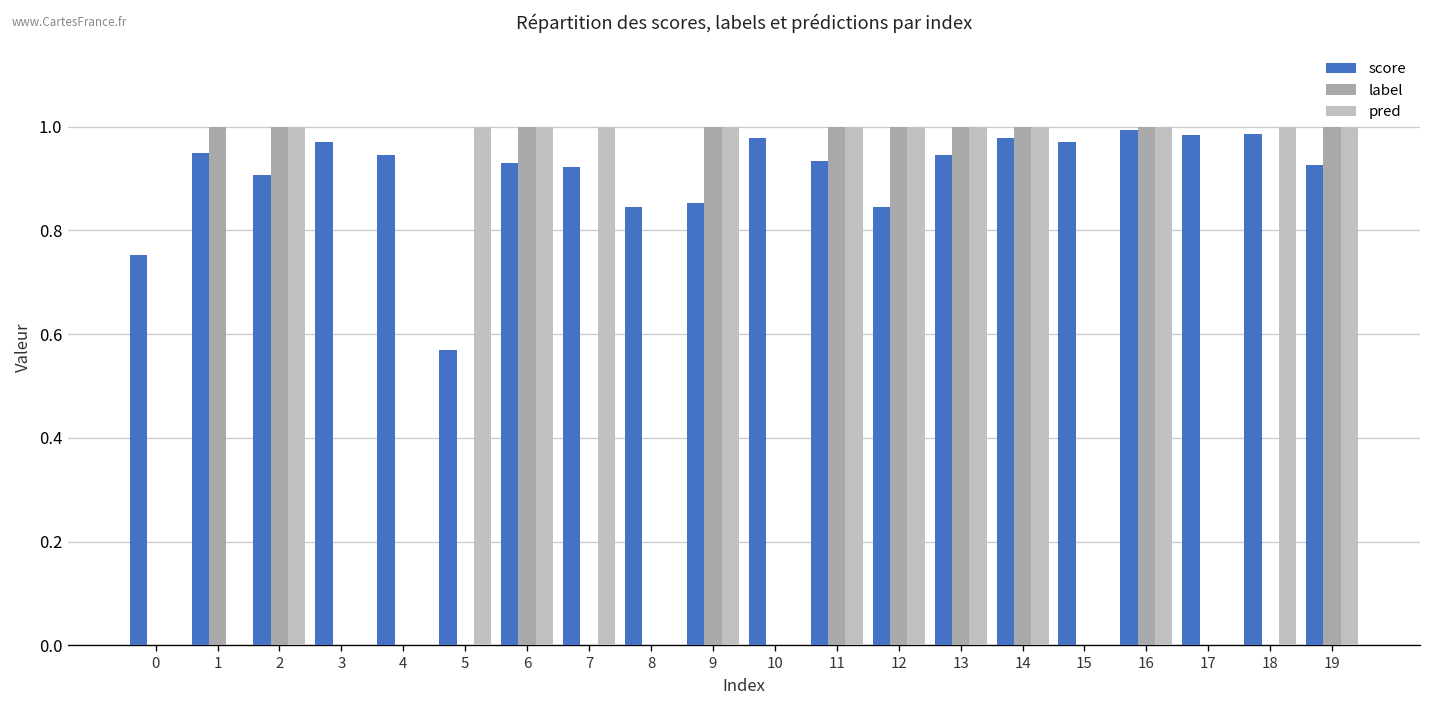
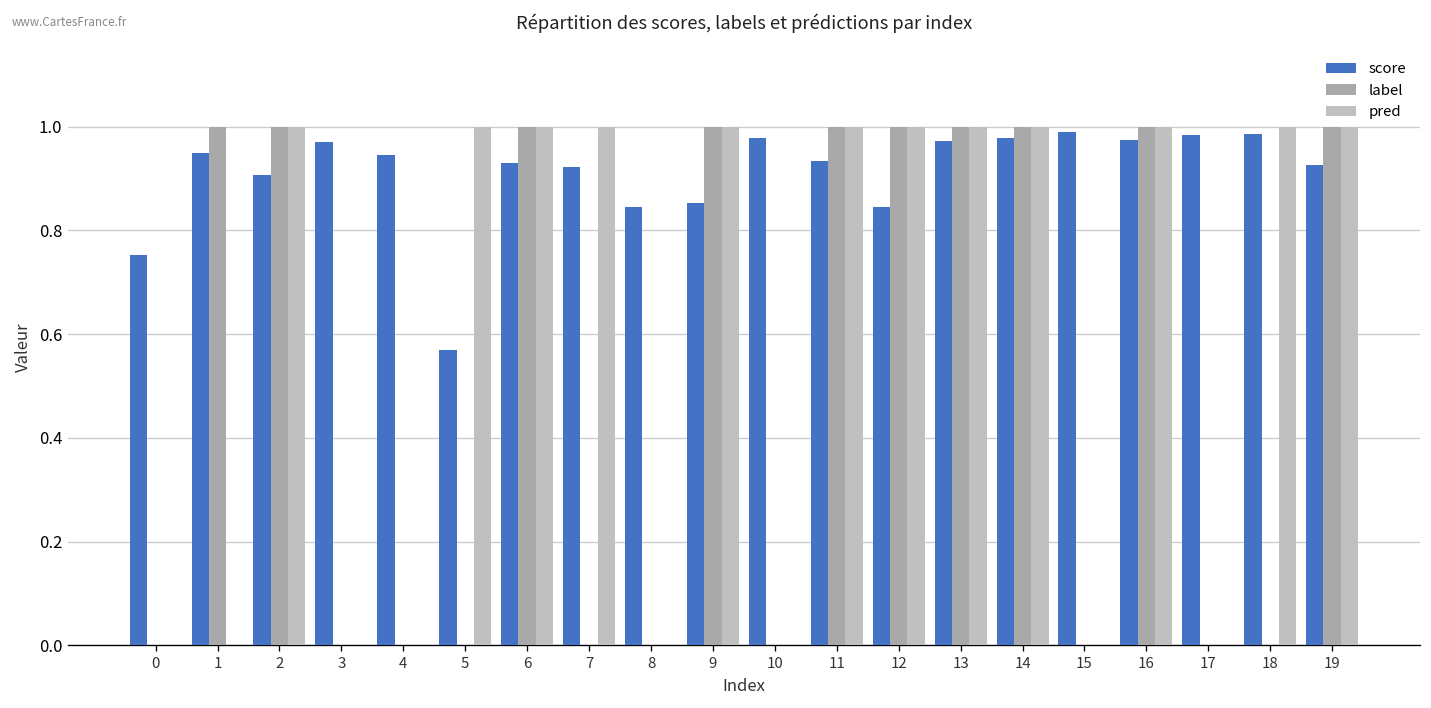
  {
    "score": {
      "0": 0.75,
      "1": 0.95,
      "2": 0.91,
      "3": 0.97,
      "4": 0.95,
      "5": 0.57,
      "6": 0.93,
      "7": 0.92,
      "8": 0.85,
      "9": 0.85,
      "10": 0.98,
      "11": 0.93,
      "12": 0.84,
-     "13": 0.95,
+     "13": 0.97,
      "14": 0.98,
-     "15": 0.97,
-     "16": 0.99,
+     "15": 0.99,
+     "16": 0.98,
      "17": 0.98,
      "18": 0.99,
      "19": 0.93
    }
  }
